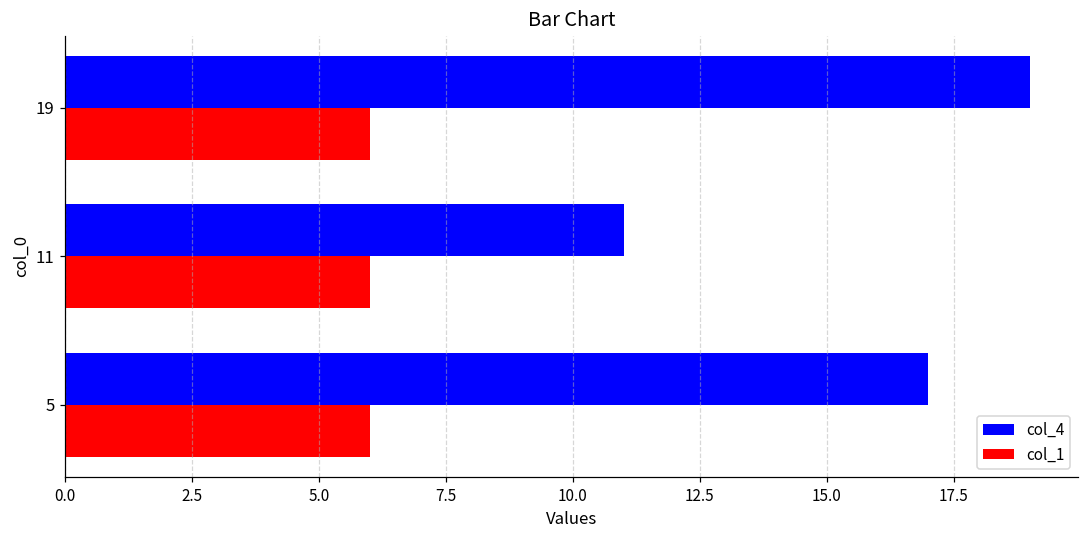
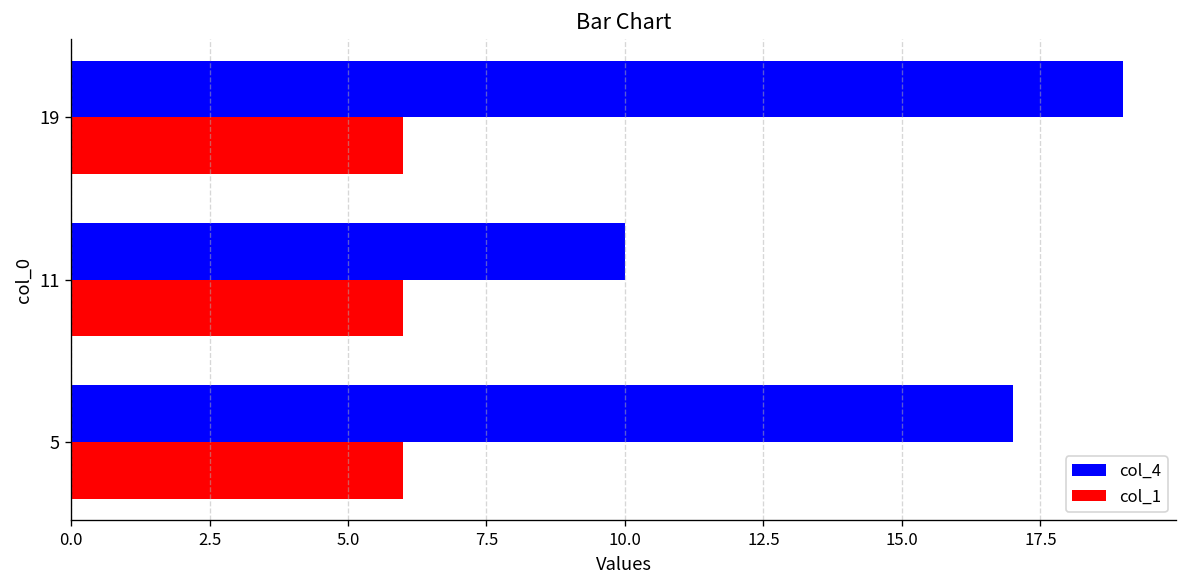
  {
    "col_4": {
      "19": 19,
-     "11": 11,
+     "11": 10,
      "5": 17
    },
    "col_1": {
      "19": 6,
      "11": 6,
      "5": 6
    }
  }
